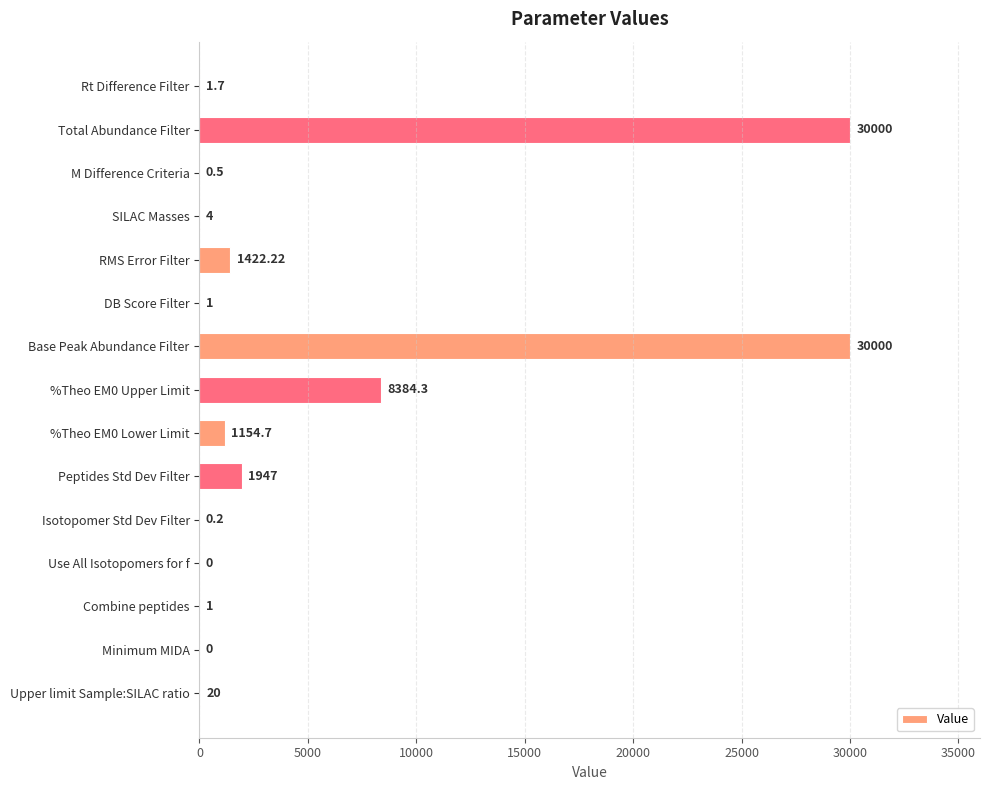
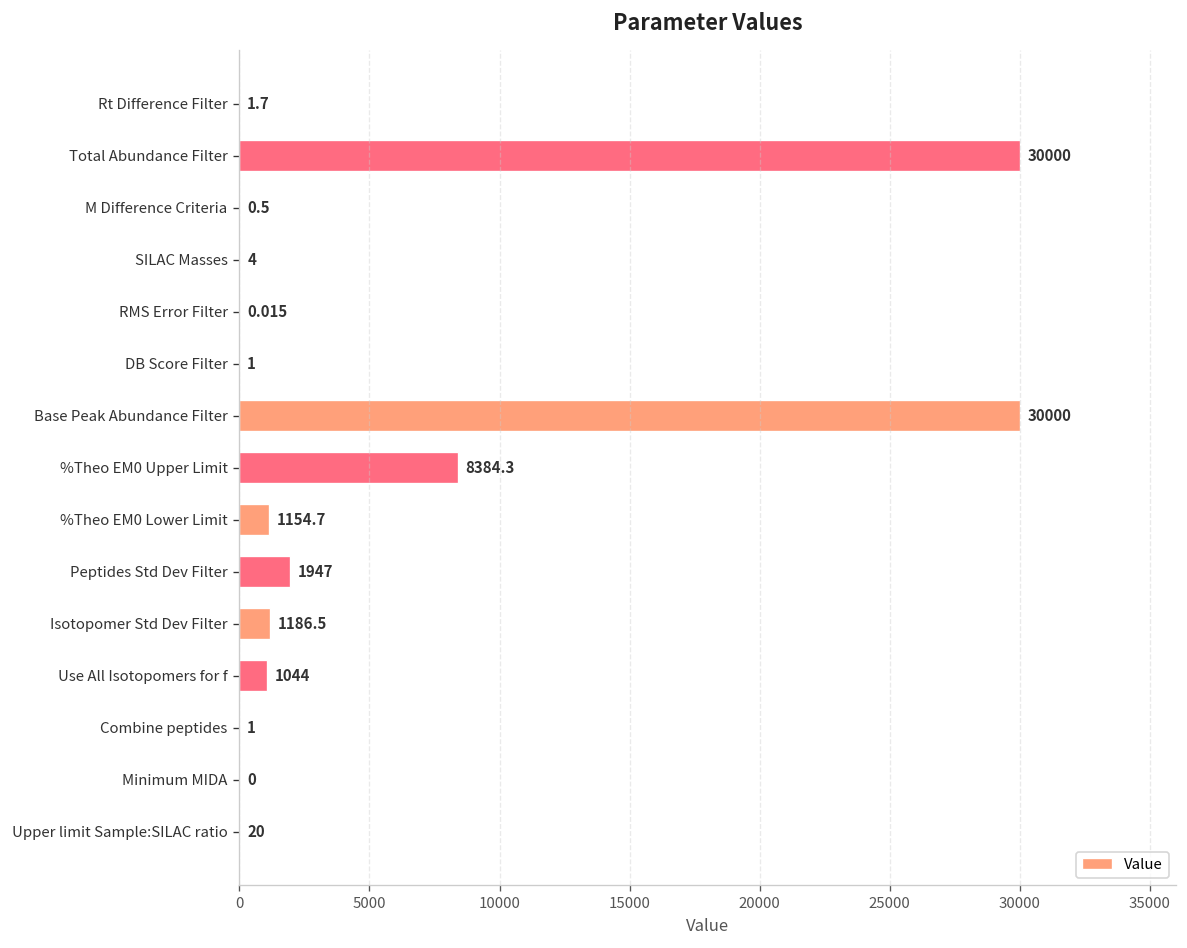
  {
    "Rt Difference Filter": 1.7,
    "Total Abundance Filter": 30000,
    "M Difference Criteria": 0.5,
    "SILAC Masses": 4,
-   "RMS Error Filter": 1422.22,
+   "RMS Error Filter": 0.015,
    "DB Score Filter": 1,
    "Base Peak Abundance Filter": 30000,
    "%Theo EM0 Upper Limit": 8384.3,
    "%Theo EM0 Lower Limit": 1154.7,
    "Peptides Std Dev Filter": 1947,
-   "Isotopomer Std Dev Filter": 0.2,
-   "Use All Isotopomers for f": 0,
+   "Isotopomer Std Dev Filter": 1186.5,
+   "Use All Isotopomers for f": 1044,
    "Combine peptides": 1,
    "Minimum MIDA": 0,
    "Upper limit Sample:SILAC ratio": 20
  }
